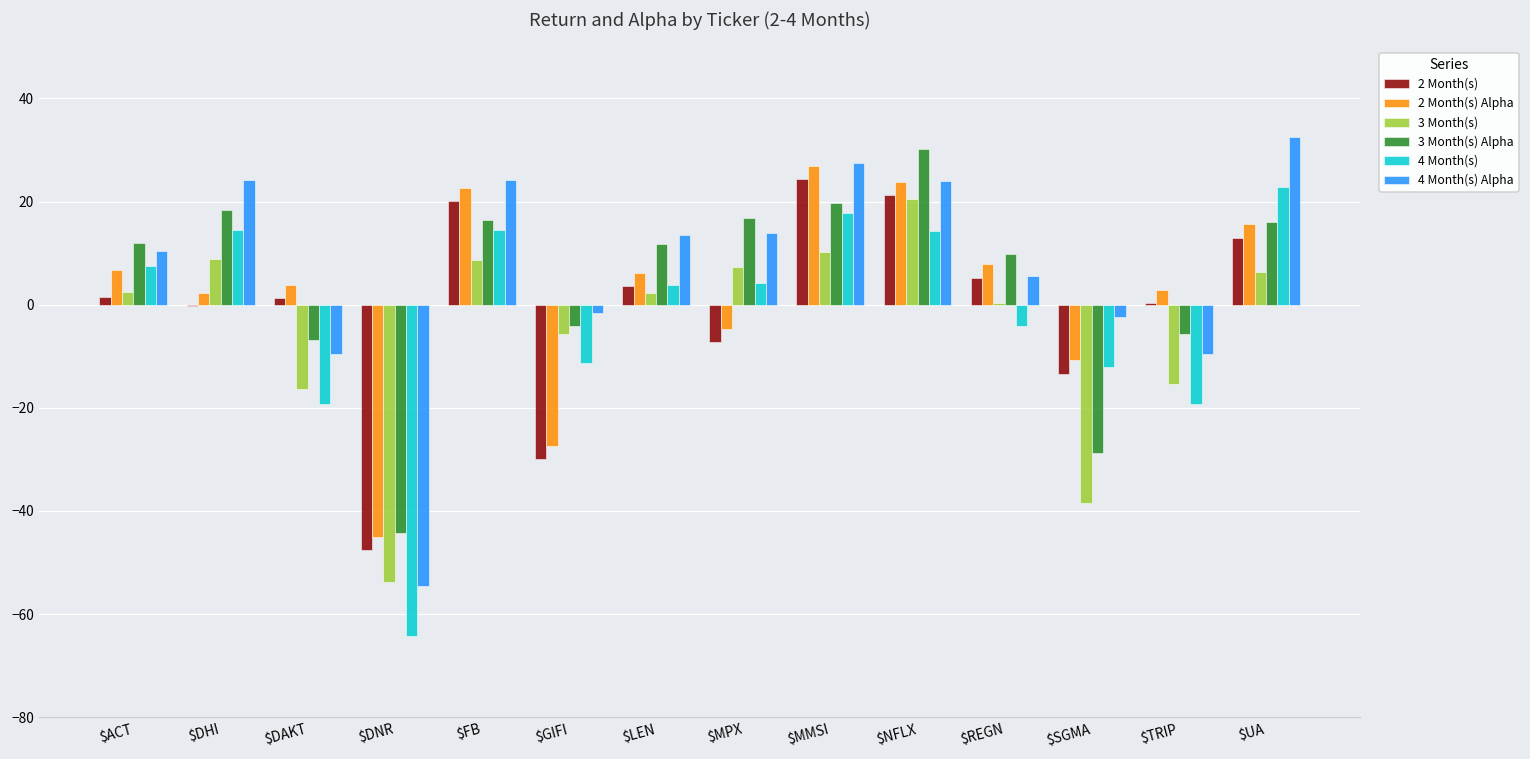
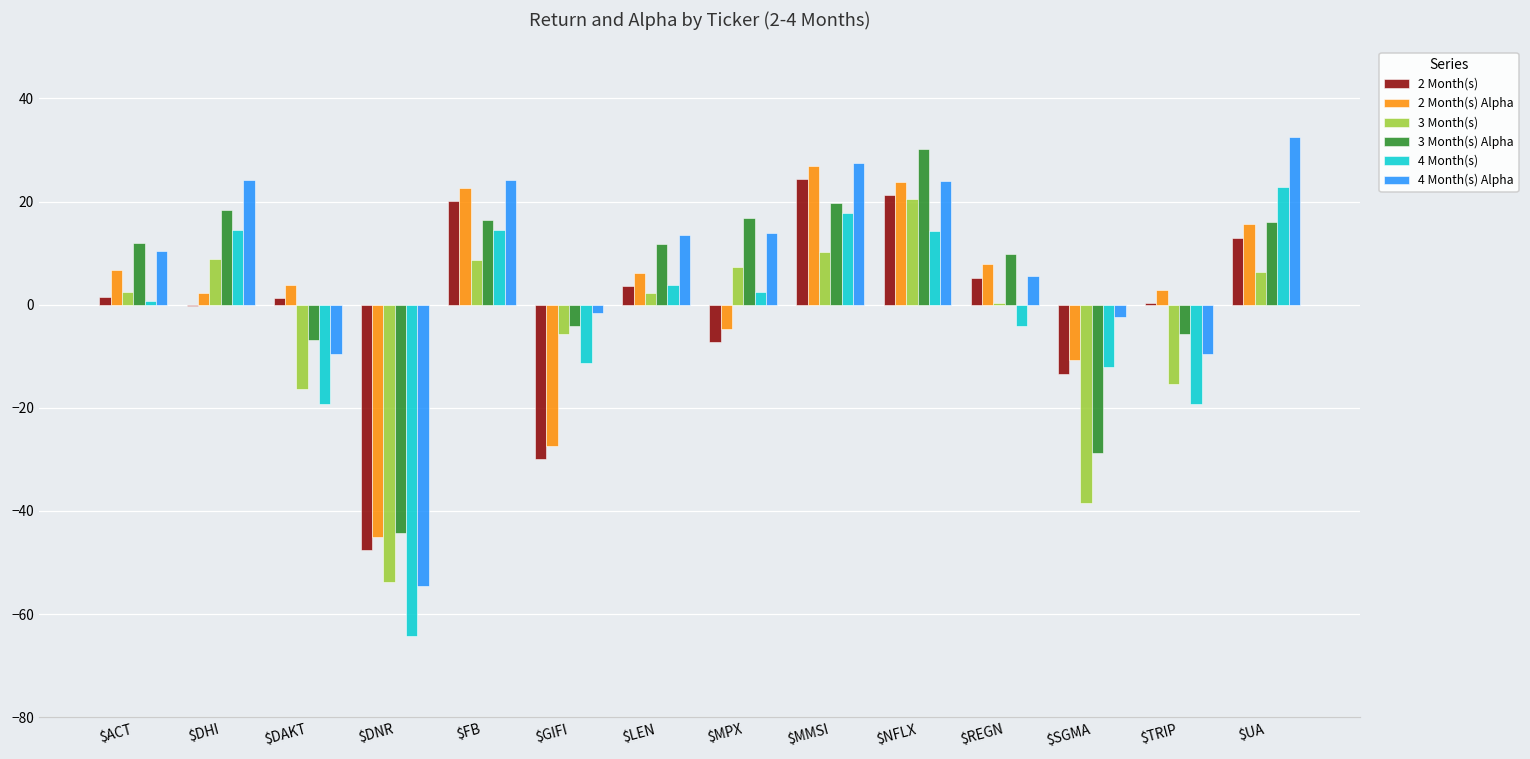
  {
    "2 Month(s)": {
      "$ACT": 2,
      "$DAKT": 1,
      "$DNR": -48,
      "$FB": 20,
      "$GIFI": -30,
      "$LEN": 4,
      "$MPX": -7,
      "$MMSI": 24,
      "$NFLX": 21,
      "$REGN": 5,
      "$SGMA": -13,
      "$UA": 13
    },
    "2 Month(s) Alpha": {
      "$ACT": 7,
      "$DHI": 2,
      "$DAKT": 4,
      "$DNR": -45,
      "$FB": 23,
      "$GIFI": -27,
      "$LEN": 6,
      "$MPX": -5,
      "$MMSI": 27,
      "$NFLX": 24,
      "$REGN": 8,
      "$SGMA": -11,
      "$TRIP": 3,
      "$UA": 16
    },
    "3 Month(s)": {
      "$ACT": 2,
      "$DHI": 9,
      "$DAKT": -16,
      "$DNR": -54,
      "$FB": 9,
      "$GIFI": -6,
      "$LEN": 2,
      "$MPX": 7,
      "$MMSI": 10,
      "$NFLX": 21,
      "$SGMA": -38,
      "$TRIP": -15,
      "$UA": 6
    },
    "3 Month(s) Alpha": {
      "$ACT": 12,
      "$DHI": 18,
      "$DAKT": -7,
      "$DNR": -44,
      "$FB": 16,
      "$GIFI": -4,
      "$LEN": 12,
      "$MPX": 17,
      "$MMSI": 20,
      "$NFLX": 30,
      "$REGN": 10,
      "$SGMA": -29,
      "$TRIP": -6,
      "$UA": 16
    },
    "4 Month(s)": {
-     "$ACT": 7,
+     "$ACT": 1,
      "$DHI": 15,
      "$DAKT": -19,
      "$DNR": -64,
      "$FB": 14,
      "$GIFI": -11,
      "$LEN": 4,
-     "$MPX": 4,
+     "$MPX": 2,
      "$MMSI": 18,
      "$NFLX": 14,
      "$REGN": -4,
      "$SGMA": -12,
      "$TRIP": -19,
      "$UA": 23
    },
    "4 Month(s) Alpha": {
      "$ACT": 11,
      "$DHI": 24,
      "$DAKT": -10,
      "$DNR": -55,
      "$FB": 24,
      "$GIFI": -2,
      "$LEN": 14,
      "$MPX": 14,
      "$MMSI": 28,
      "$NFLX": 24,
      "$REGN": 6,
      "$SGMA": -2,
      "$TRIP": -10,
      "$UA": 33
    }
  }
